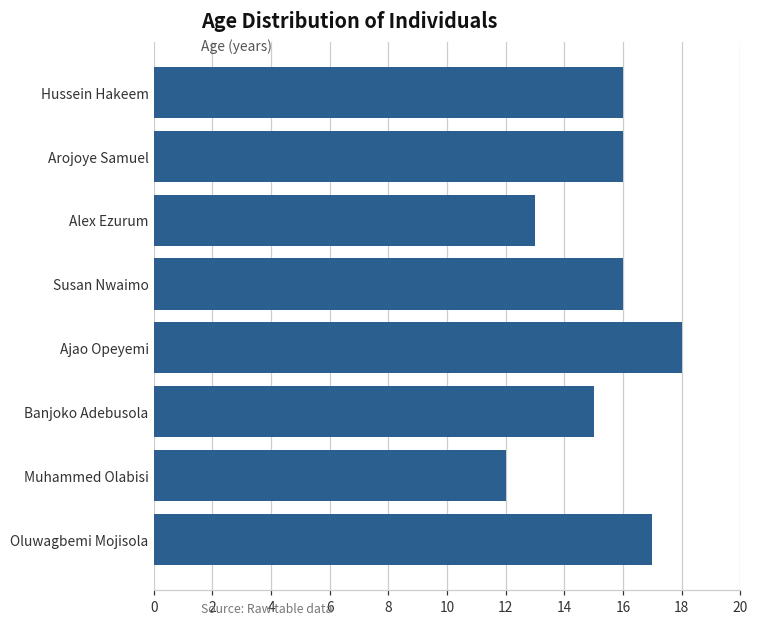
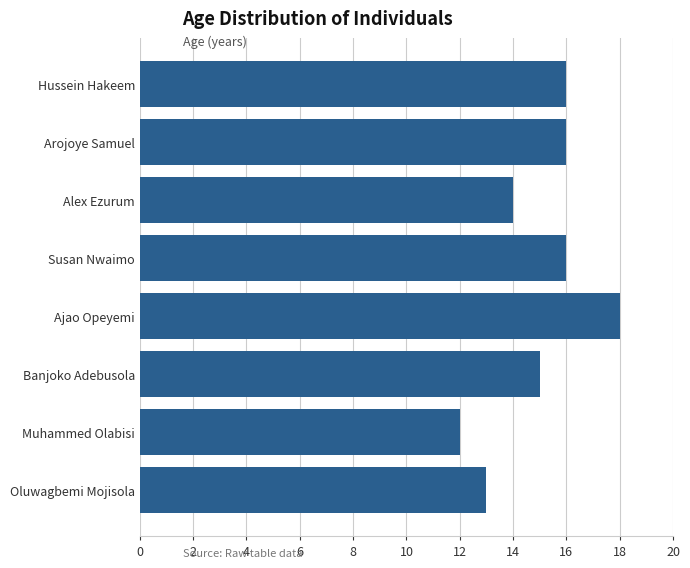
  {
    "Hussein Hakeem": 16,
    "Arojoye Samuel": 16,
-   "Alex Ezurum": 13,
+   "Alex Ezurum": 14,
    "Susan Nwaimo": 16,
    "Ajao Opeyemi": 18,
    "Banjoko Adebusola": 15,
    "Muhammed Olabisi": 12,
-   "Oluwagbemi Mojisola": 17
+   "Oluwagbemi Mojisola": 13
  }
